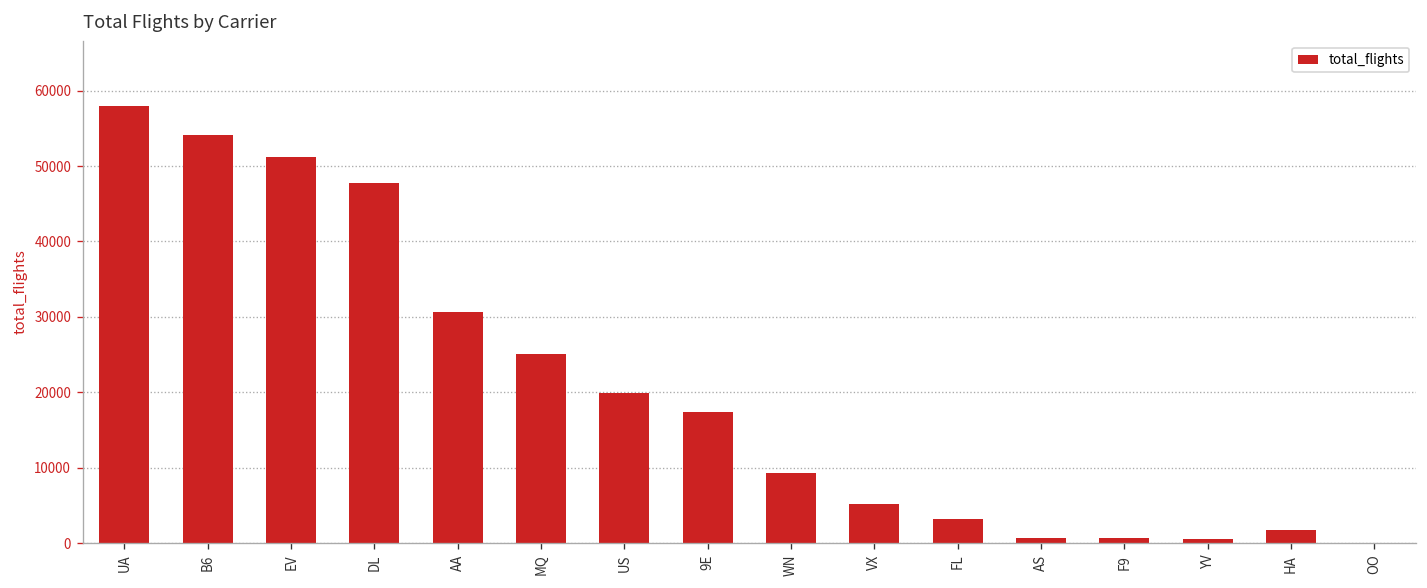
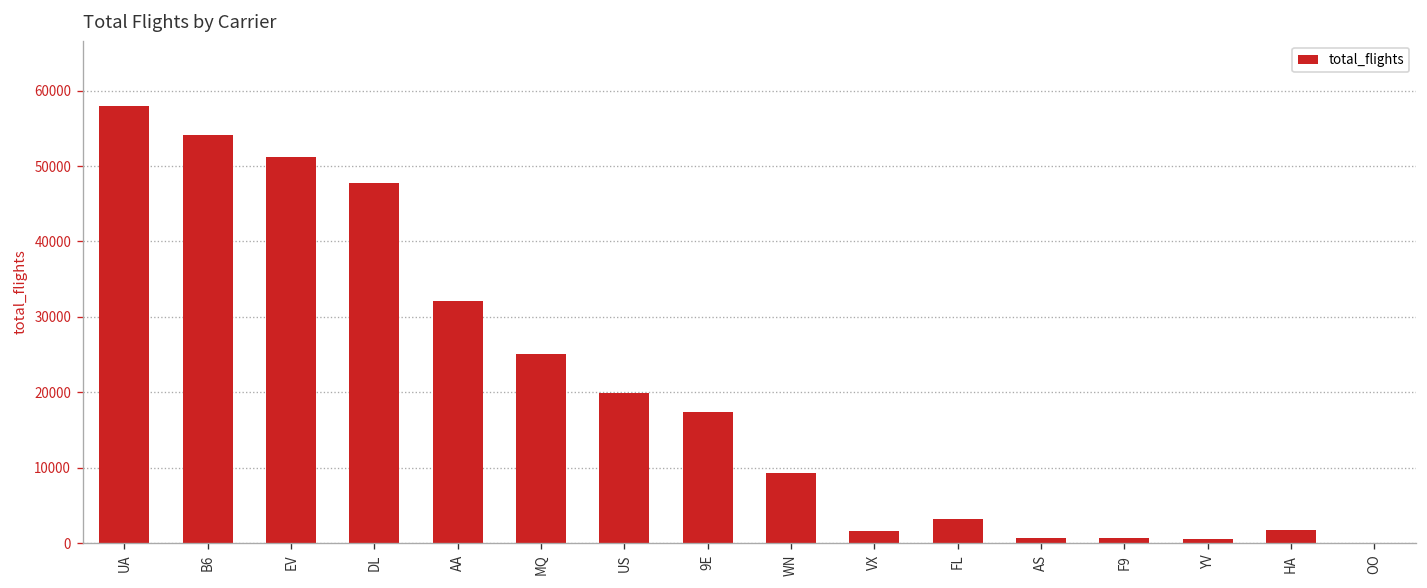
  {
    "UA": 58000,
    "B6": 54000,
    "EV": 51000,
    "DL": 48000,
-   "AA": 31000,
+   "AA": 32000,
    "MQ": 25000,
    "US": 20000,
    "9E": 17000,
    "WN": 9000,
-   "VX": 5000,
+   "VX": 2000,
    "FL": 3000,
    "AS": 1000,
    "F9": 1000,
    "YV": 1000,
    "HA": 2000
  }
